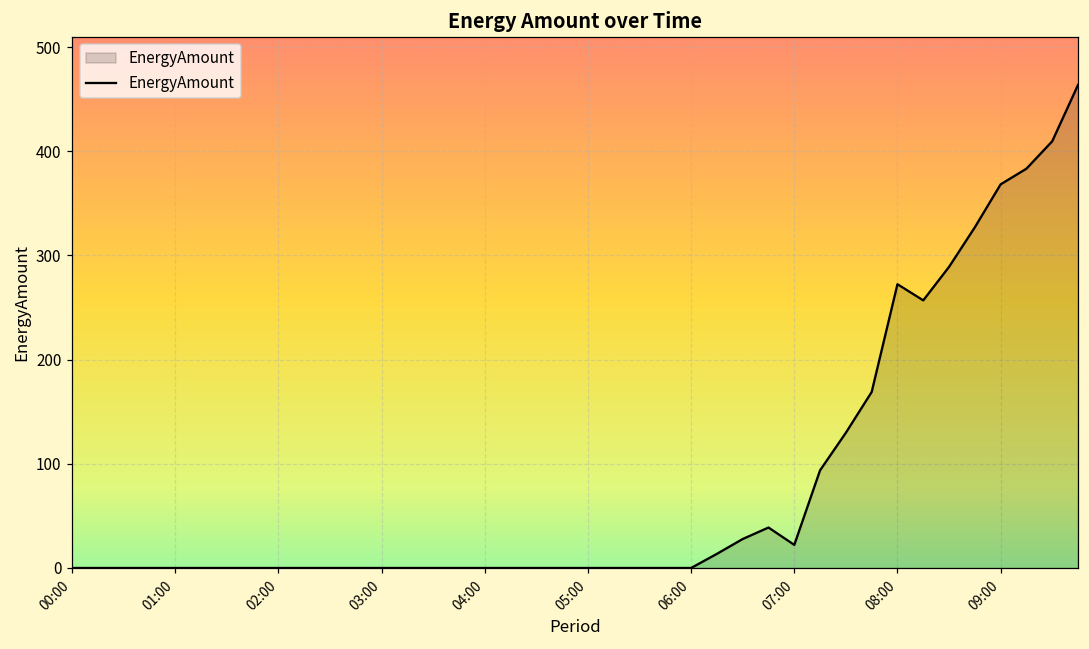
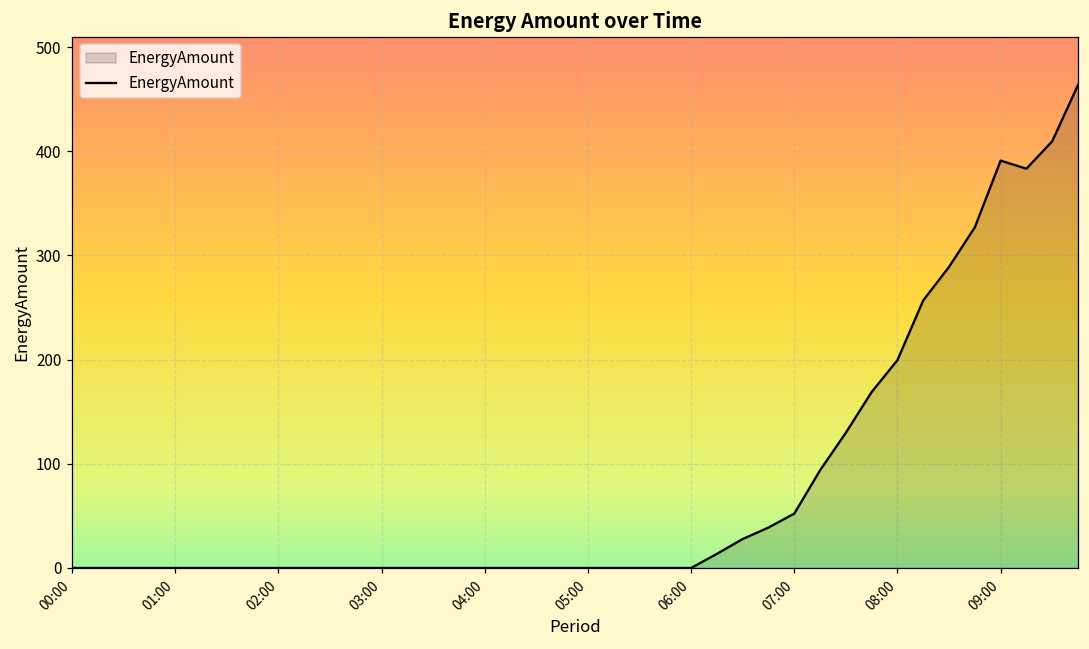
  {
    "00:00": 0,
    "01:00": 0,
    "02:00": 0,
    "03:00": 0,
    "04:00": 0,
    "05:00": 0,
    "06:00": 0,
-   "07:00": 20,
-   "08:00": 270,
-   "09:00": 370
+   "07:00": 50,
+   "08:00": 200,
+   "09:00": 390
  }
